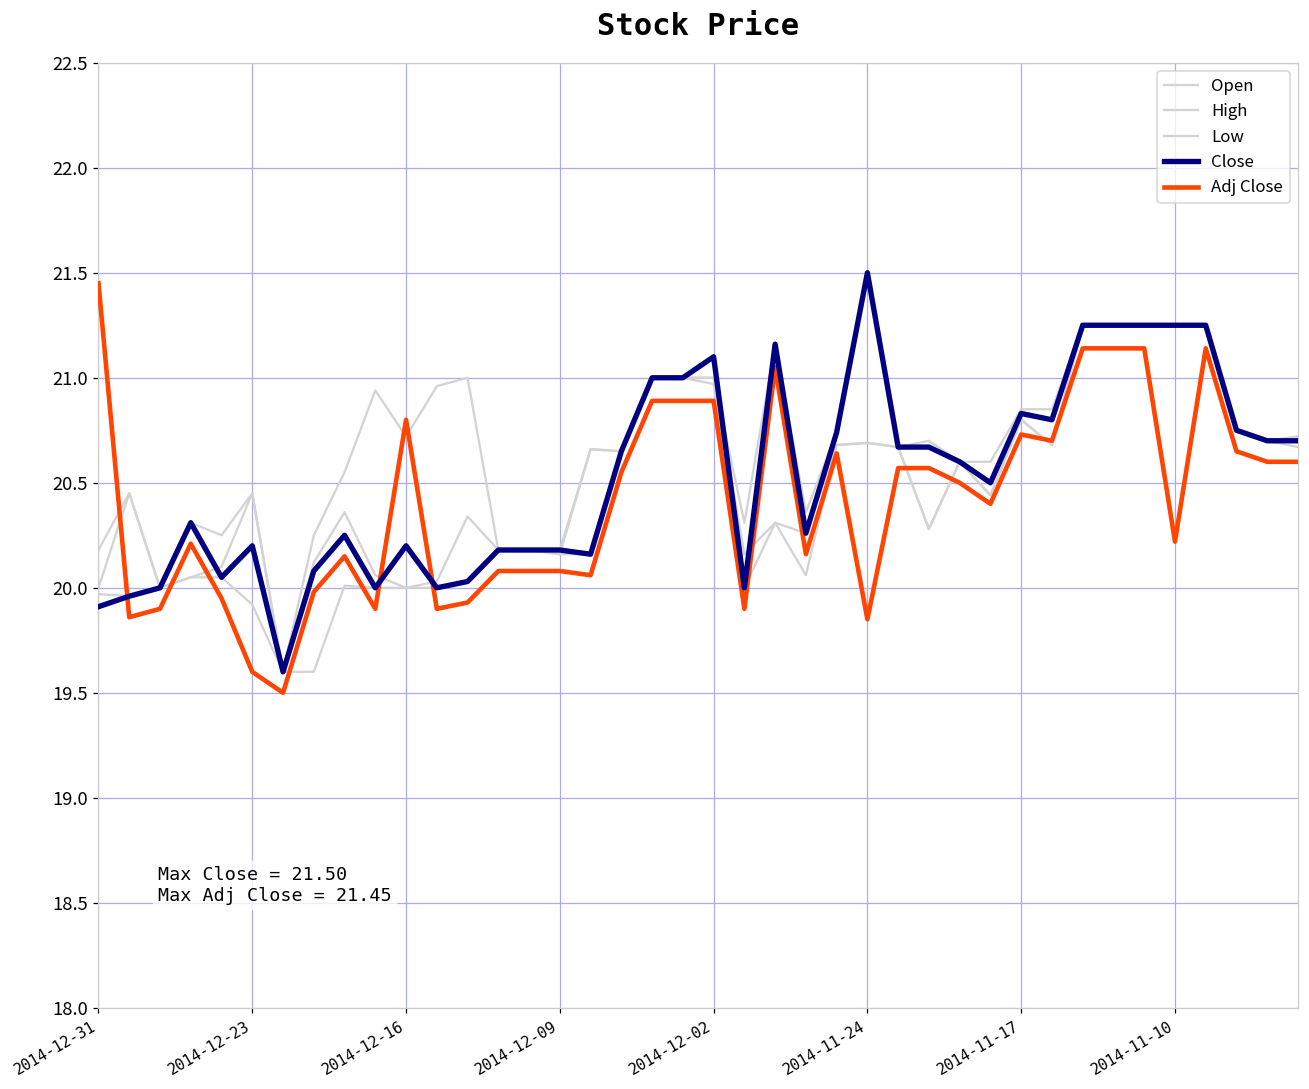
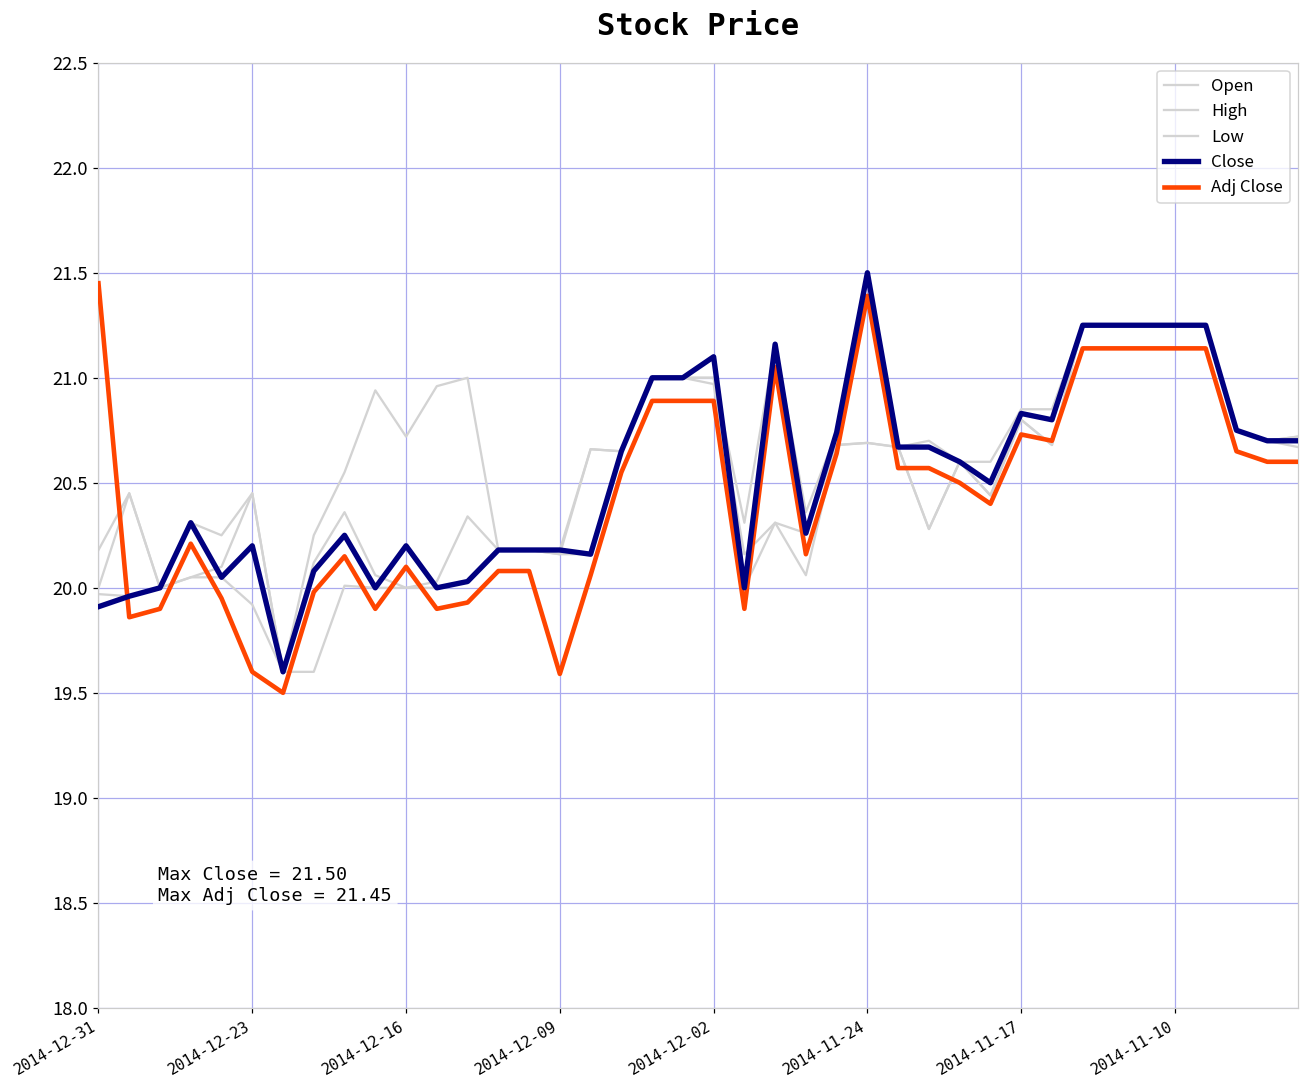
  {
    "Close": {
      "2014-12-31": 19.91,
      "2014-12-23": 20.20,
      "2014-12-16": 20.20,
      "2014-12-02": 21.10,
      "2014-11-17": 20.83
    },
    "Adj Close": {
      "2014-12-31": 21.45,
      "2014-12-23": 19.60,
-     "2014-12-16": 20.8,
-     "2014-12-09": 20.08,
+     "2014-12-16": 20.1,
+     "2014-12-09": 19.59,
      "2014-12-02": 20.89,
-     "2014-11-24": 19.85,
+     "2014-11-24": 21.39,
      "2014-11-17": 20.73,
-     "2014-11-10": 20.22
+     "2014-11-10": 21.14
    }
  }
